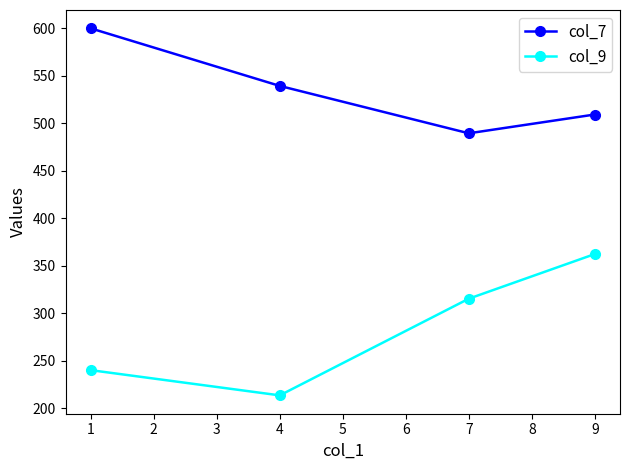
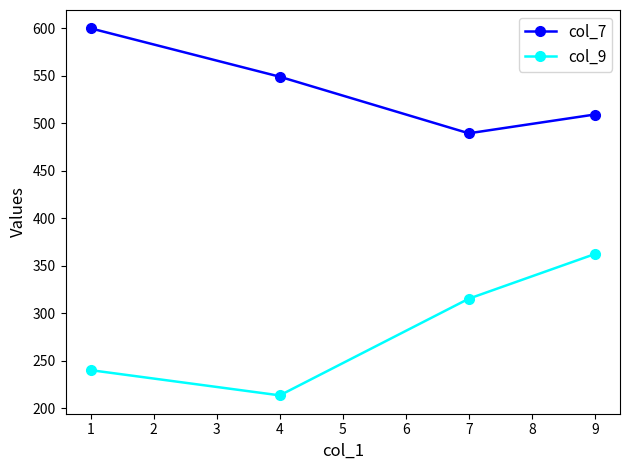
  {
    "col_7": {
      "1": 600,
-     "4": 540,
+     "4": 550,
      "7": 490,
      "9": 510
    },
    "col_9": {
      "1": 240,
      "4": 210,
      "7": 320,
      "9": 360
    }
  }
